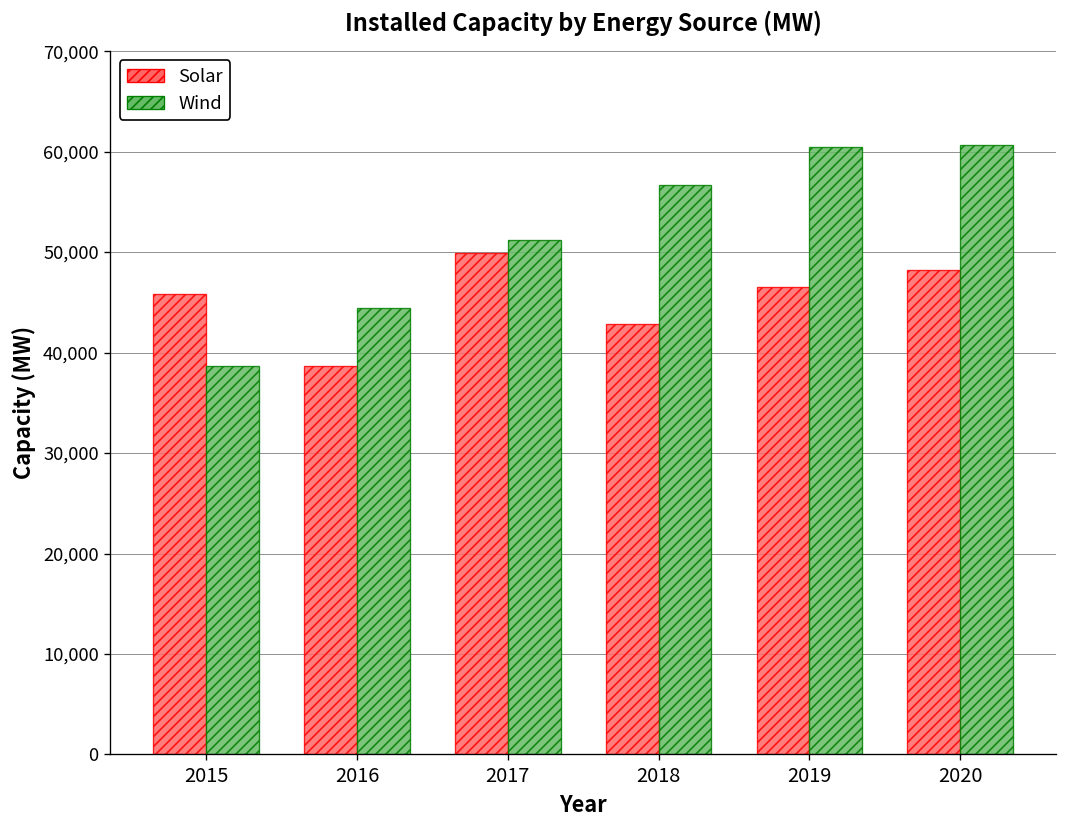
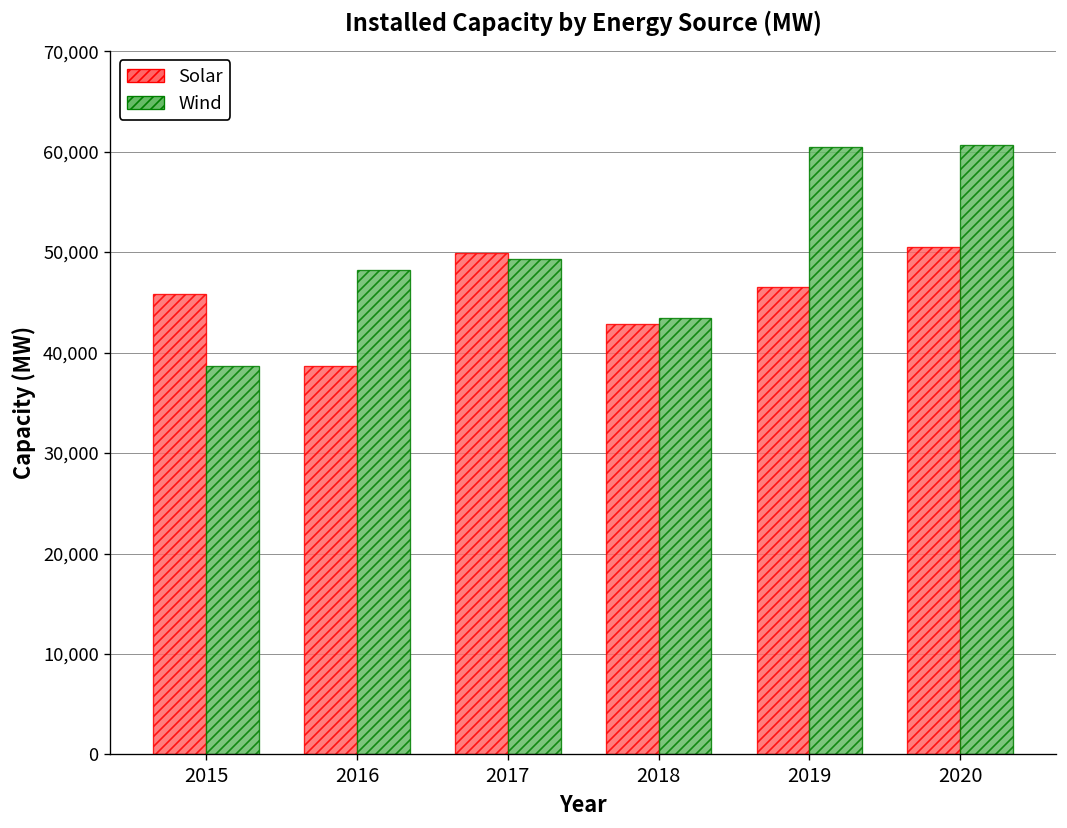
  {
    "Solar": {
      "2015": "46,000",
      "2016": "39,000",
      "2017": "50,000",
      "2018": "43,000",
      "2019": "47,000",
-     "2020": "48,000"
+     "2020": "51,000"
    },
    "Wind": {
      "2015": "39,000",
-     "2016": "44,000",
-     "2017": "51,000",
-     "2018": "57,000",
+     "2016": "48,000",
+     "2017": "49,000",
+     "2018": "43,000",
      "2019": "60,000",
      "2020": "61,000"
    }
  }
